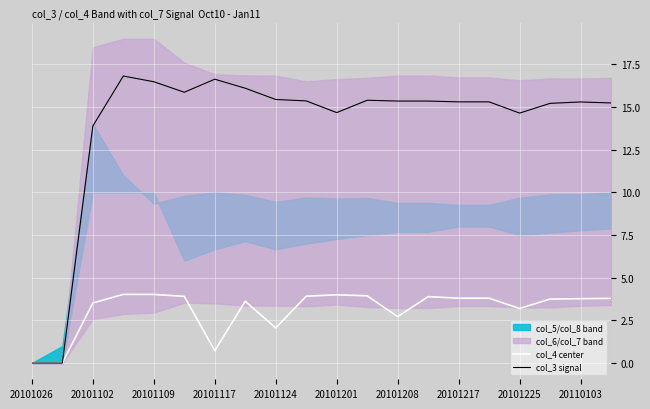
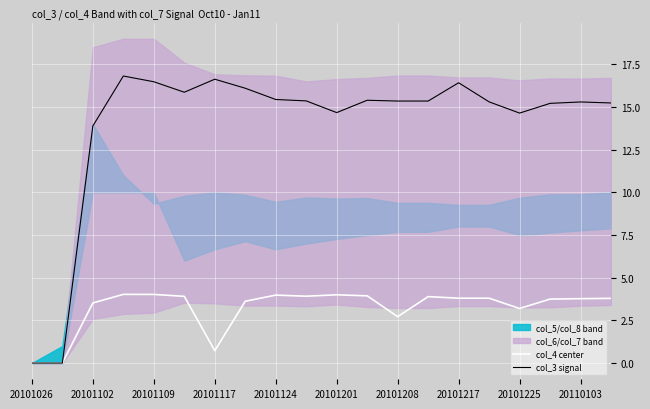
  {
    "col_4 center": {
      "20101102": 3.5,
      "20101109": 4.0,
      "20101117": 0.7,
-     "20101124": 2.1,
+     "20101124": 4.0,
      "20101201": 4.0,
      "20101208": 2.7,
      "20101217": 3.8,
      "20101225": 3.2,
      "20110103": 3.8
    },
    "col_3 signal": {
      "20101109": 16.5,
      "20101117": 16.6,
      "20101124": 15.4,
      "20101201": 14.7,
      "20101208": 15.4,
-     "20101217": 15.3,
+     "20101217": 16.4,
      "20101225": 14.6,
      "20110103": 15.3
    }
  }
